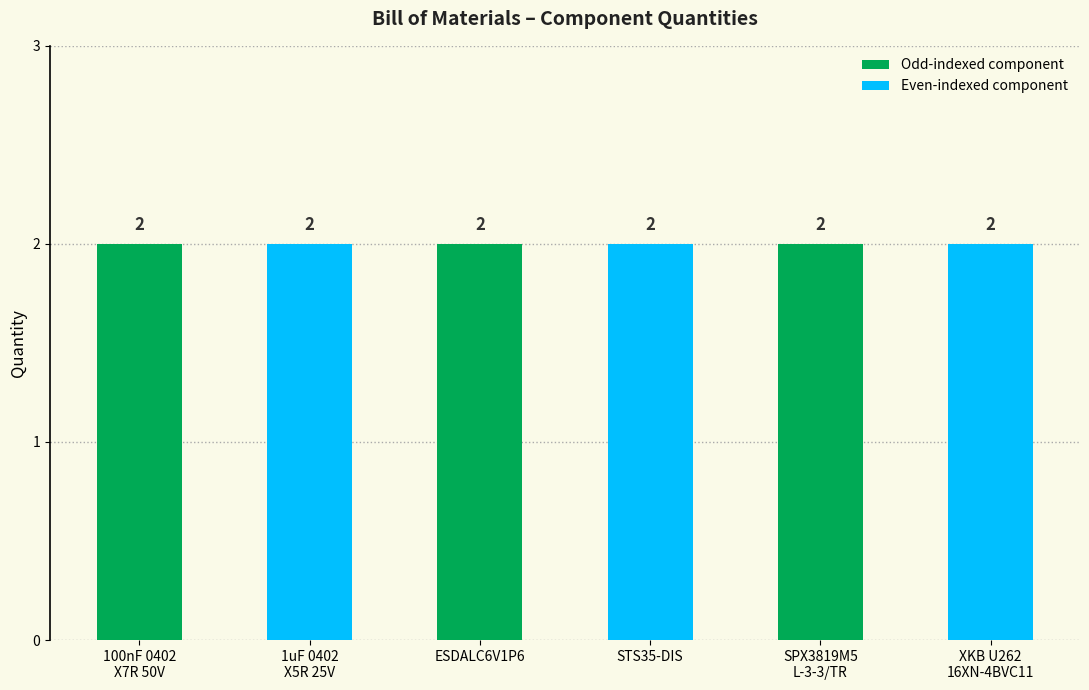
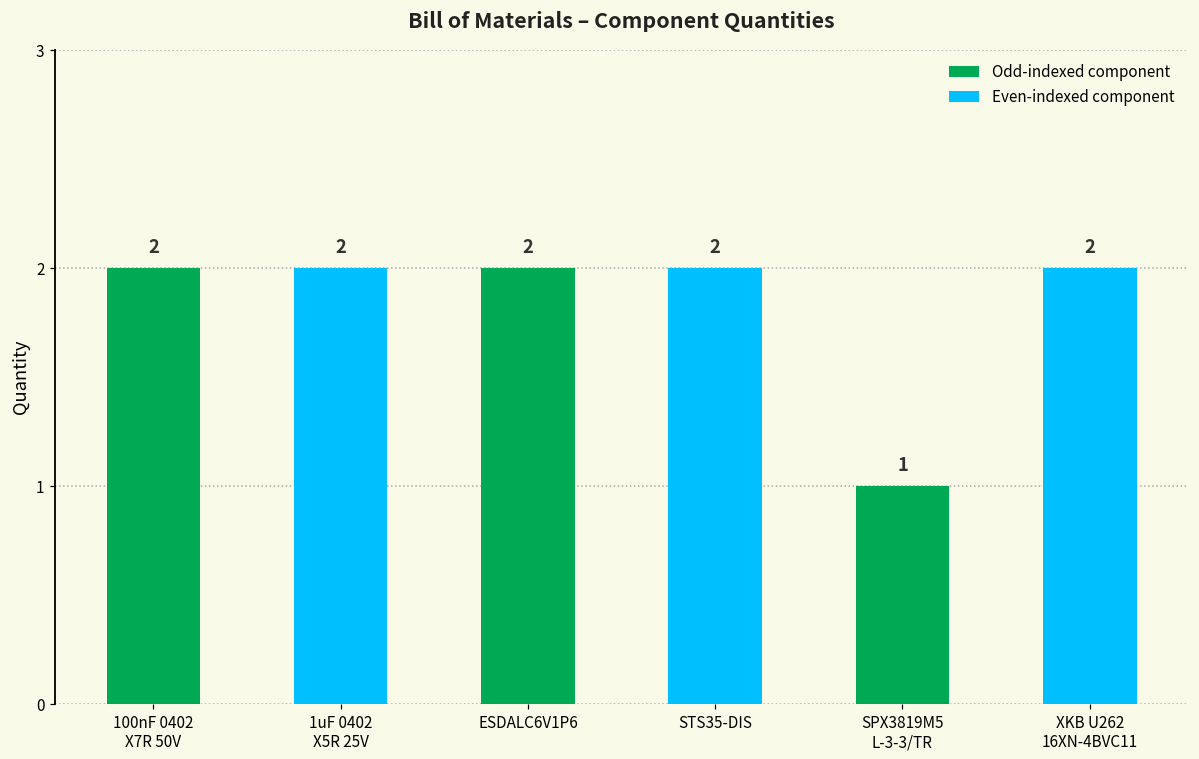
  {
    "100nF 0402 X7R 50V": 2,
    "1uF 0402 X5R 25V": 2,
    "ESDALC6V1P6": 2,
    "STS35-DIS": 2,
-   "SPX3819M5 L-3-3/TR": 2,
+   "SPX3819M5 L-3-3/TR": 1,
    "XKB U262 16XN-4BVC11": 2
  }
